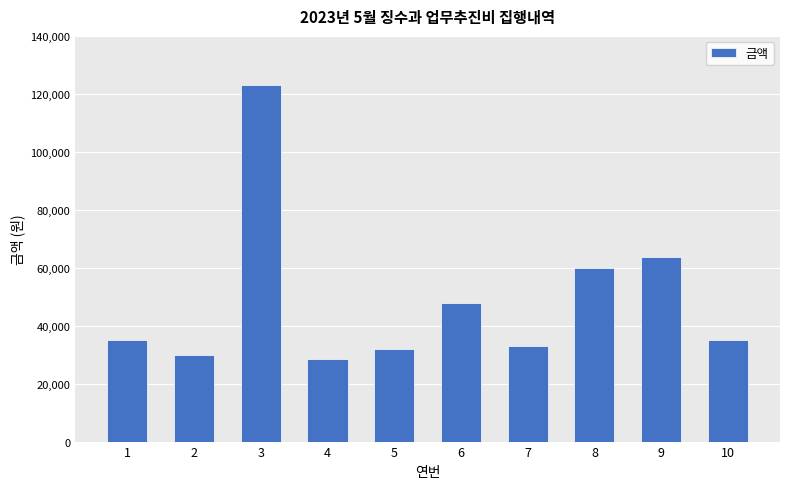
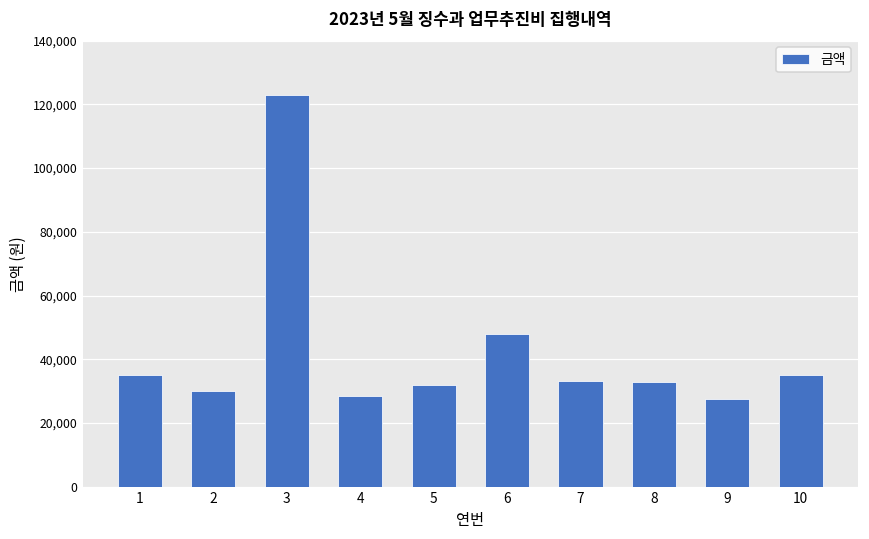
  {
    "1": "35,000",
    "2": "30,000",
    "3": "123,000",
    "4": "28,000",
    "5": "32,000",
    "6": "48,000",
    "7": "33,000",
-   "8": "60,000",
-   "9": "64,000",
+   "8": "33,000",
+   "9": "28,000",
    "10": "35,000"
  }
